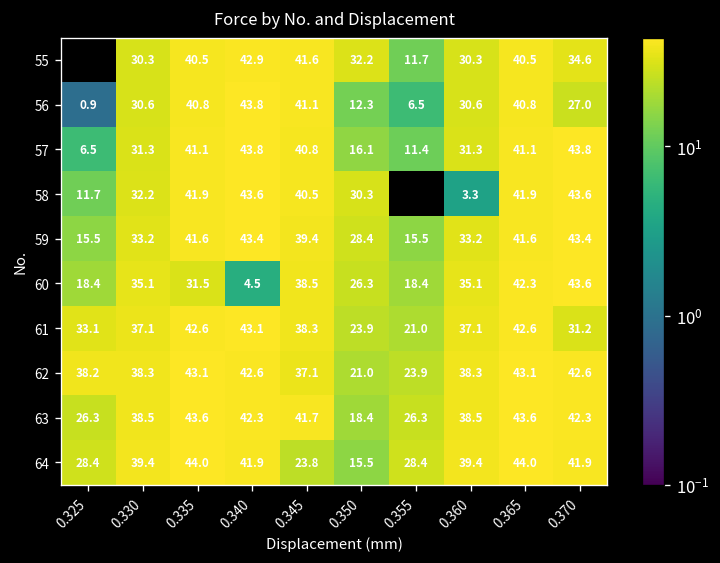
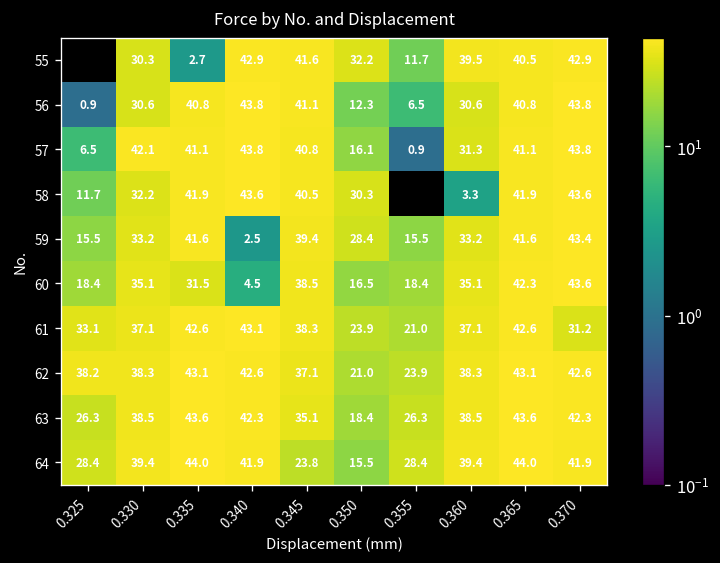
  {
    "55": {
      "0.330": 30.3,
-     "0.335": 40.5,
+     "0.335": 2.7,
      "0.340": 42.9,
      "0.345": 41.6,
      "0.350": 32.2,
      "0.355": 11.7,
-     "0.360": 30.3,
+     "0.360": 39.5,
      "0.365": 40.5,
-     "0.370": 34.6
+     "0.370": 42.9
    },
    "56": {
      "0.325": 0.9,
      "0.330": 30.6,
      "0.335": 40.8,
      "0.340": 43.8,
      "0.345": 41.1,
      "0.350": 12.3,
      "0.355": 6.5,
      "0.360": 30.6,
      "0.365": 40.8,
-     "0.370": 27.0
+     "0.370": 43.8
    },
    "57": {
      "0.325": 6.5,
-     "0.330": 31.3,
+     "0.330": 42.1,
      "0.335": 41.1,
      "0.340": 43.8,
      "0.345": 40.8,
      "0.350": 16.1,
-     "0.355": 11.4,
+     "0.355": 0.9,
      "0.360": 31.3,
      "0.365": 41.1,
      "0.370": 43.8
    },
    "58": {
      "0.325": 11.7,
      "0.330": 32.2,
      "0.335": 41.9,
      "0.340": 43.6,
      "0.345": 40.5,
      "0.350": 30.3,
      "0.360": 3.3,
      "0.365": 41.9,
      "0.370": 43.6
    },
    "59": {
      "0.325": 15.5,
      "0.330": 33.2,
      "0.335": 41.6,
-     "0.340": 43.4,
+     "0.340": 2.5,
      "0.345": 39.4,
      "0.350": 28.4,
      "0.355": 15.5,
      "0.360": 33.2,
      "0.365": 41.6,
      "0.370": 43.4
    },
    "60": {
      "0.325": 18.4,
      "0.330": 35.1,
      "0.335": 31.5,
      "0.340": 4.5,
      "0.345": 38.5,
-     "0.350": 26.3,
+     "0.350": 16.5,
      "0.355": 18.4,
      "0.360": 35.1,
      "0.365": 42.3,
      "0.370": 43.6
    },
    "61": {
      "0.325": 33.1,
      "0.330": 37.1,
      "0.335": 42.6,
      "0.340": 43.1,
      "0.345": 38.3,
      "0.350": 23.9,
      "0.355": 21.0,
      "0.360": 37.1,
      "0.365": 42.6,
      "0.370": 31.2
    },
    "62": {
      "0.325": 38.2,
      "0.330": 38.3,
      "0.335": 43.1,
      "0.340": 42.6,
      "0.345": 37.1,
      "0.350": 21.0,
      "0.355": 23.9,
      "0.360": 38.3,
      "0.365": 43.1,
      "0.370": 42.6
    },
    "63": {
      "0.325": 26.3,
      "0.330": 38.5,
      "0.335": 43.6,
      "0.340": 42.3,
-     "0.345": 41.7,
+     "0.345": 35.1,
      "0.350": 18.4,
      "0.355": 26.3,
      "0.360": 38.5,
      "0.365": 43.6,
      "0.370": 42.3
    },
    "64": {
      "0.325": 28.4,
      "0.330": 39.4,
      "0.335": 44.0,
      "0.340": 41.9,
      "0.345": 23.8,
      "0.350": 15.5,
      "0.355": 28.4,
      "0.360": 39.4,
      "0.365": 44.0,
      "0.370": 41.9
    }
  }
